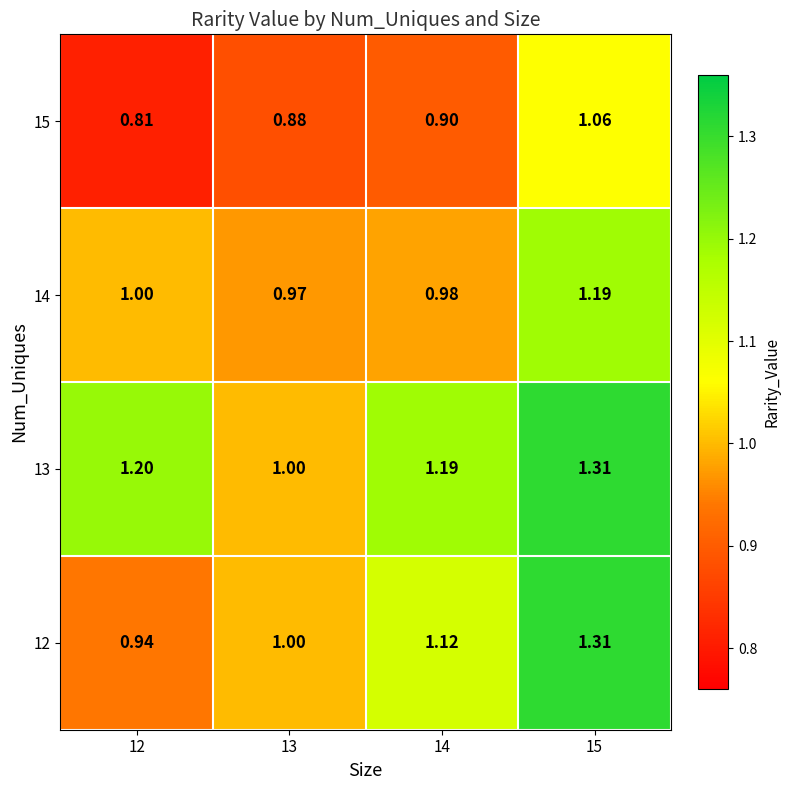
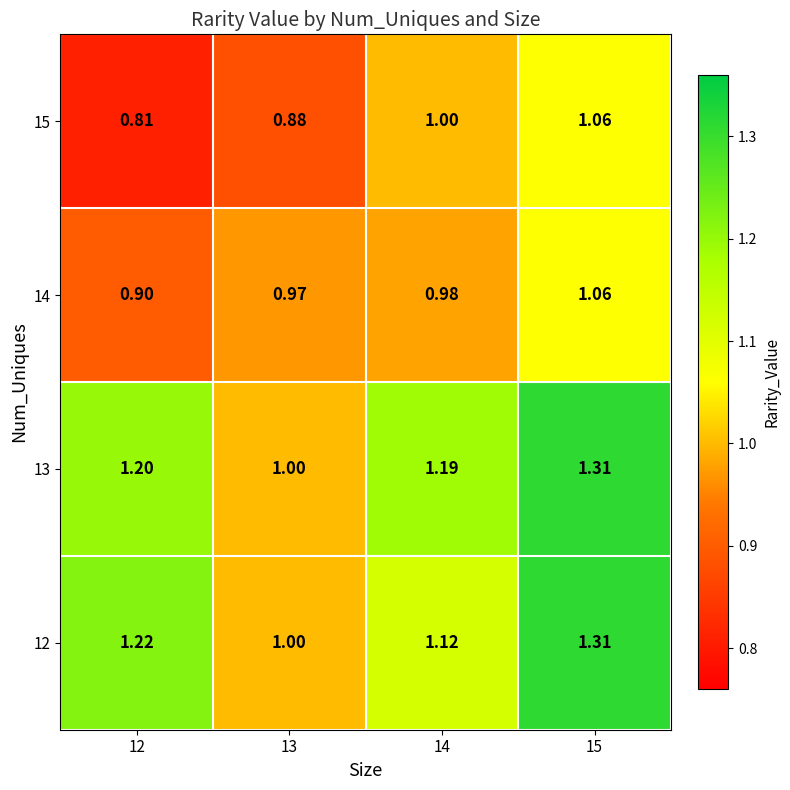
  {
    "15": {
      "12": 0.81,
      "13": 0.88,
-     "14": 0.90,
+     "14": 1.00,
      "15": 1.06
    },
    "14": {
-     "12": 1.00,
+     "12": 0.90,
      "13": 0.97,
      "14": 0.98,
-     "15": 1.19
+     "15": 1.06
    },
    "13": {
      "12": 1.20,
      "13": 1.00,
      "14": 1.19,
      "15": 1.31
    },
    "12": {
-     "12": 0.94,
+     "12": 1.22,
      "13": 1.00,
      "14": 1.12,
      "15": 1.31
    }
  }
